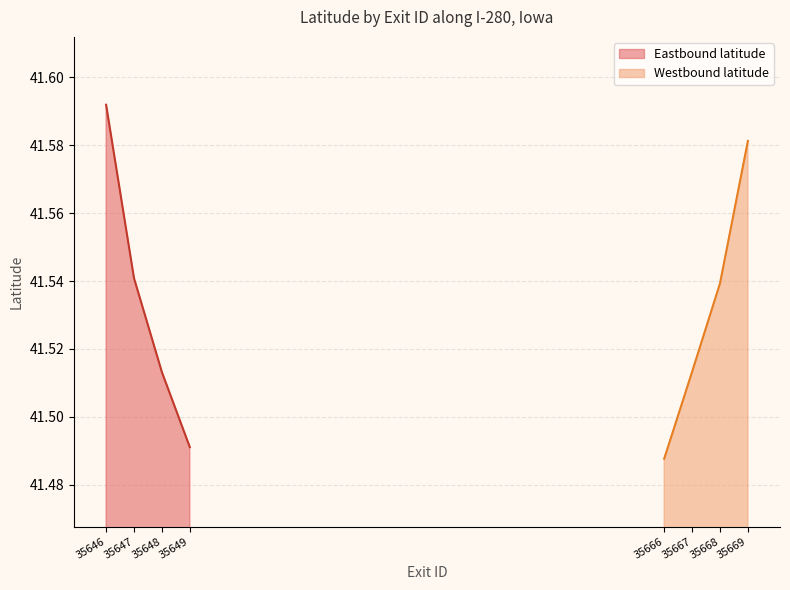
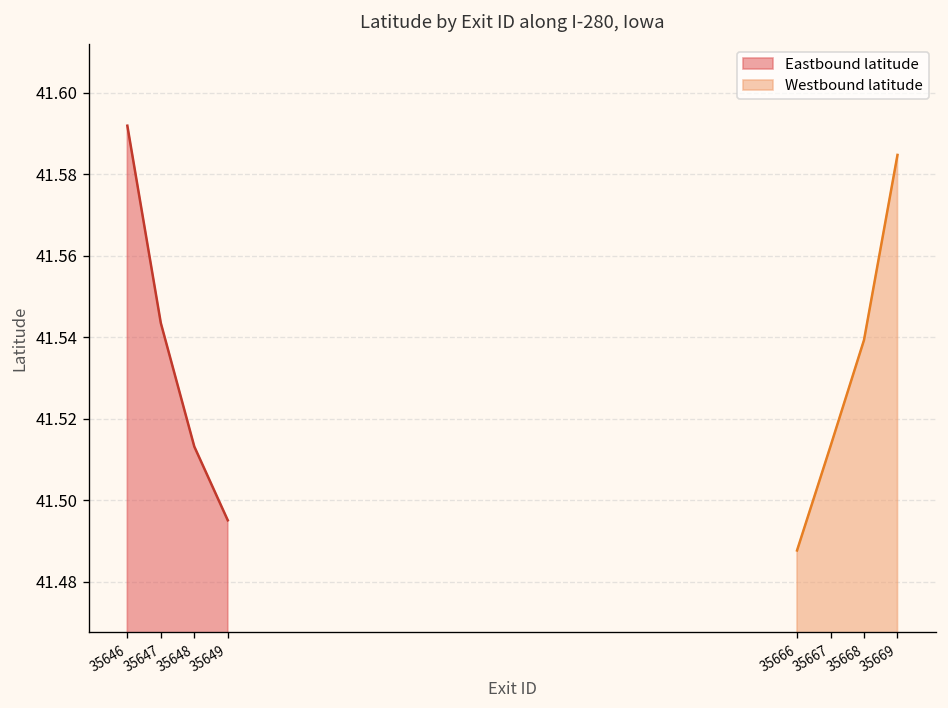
  {
    "Eastbound latitude": {
      "35646": 41.592,
-     "35647": 41.541,
+     "35647": 41.543,
      "35648": 41.513,
-     "35649": 41.491
+     "35649": 41.495
    },
    "Westbound latitude": {
      "35666": 41.488,
      "35667": 41.513,
      "35668": 41.539,
-     "35669": 41.581
+     "35669": 41.585
    }
  }
